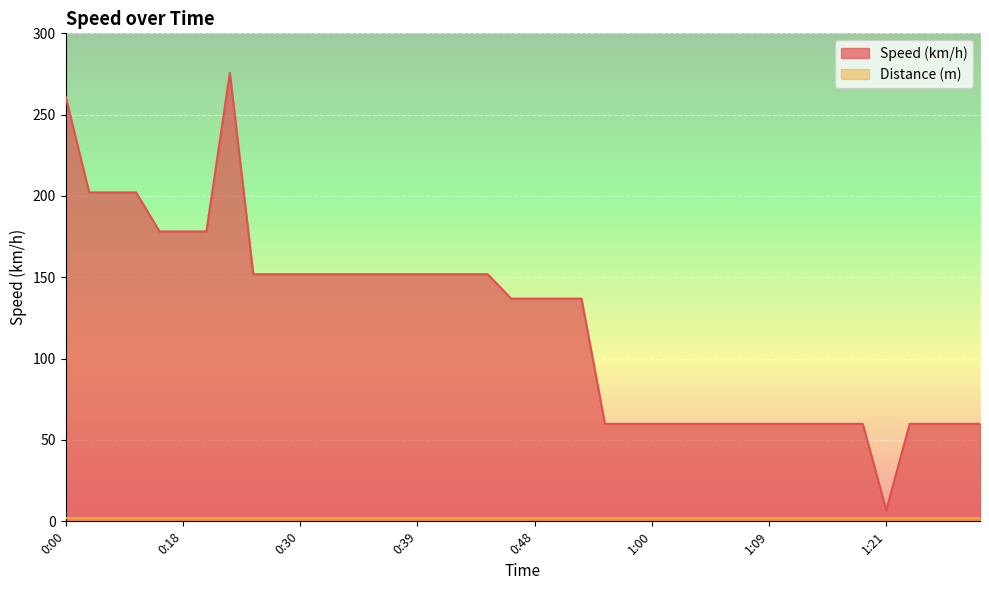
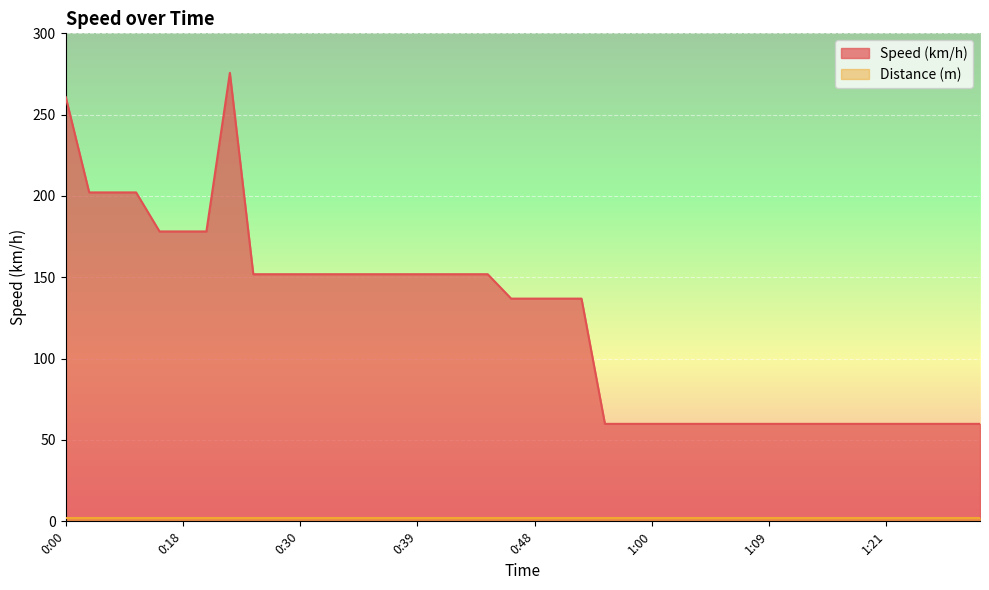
  {
    "Speed (km/h)": {
      "0:00": 261,
      "0:39": 152,
      "1:09": 60,
-     "1:21": 7
+     "1:21": 60
    },
    "Distance (m)": {
      "0:00": 2,
      "0:39": 2,
      "1:09": 2,
      "1:21": 2
    }
  }
